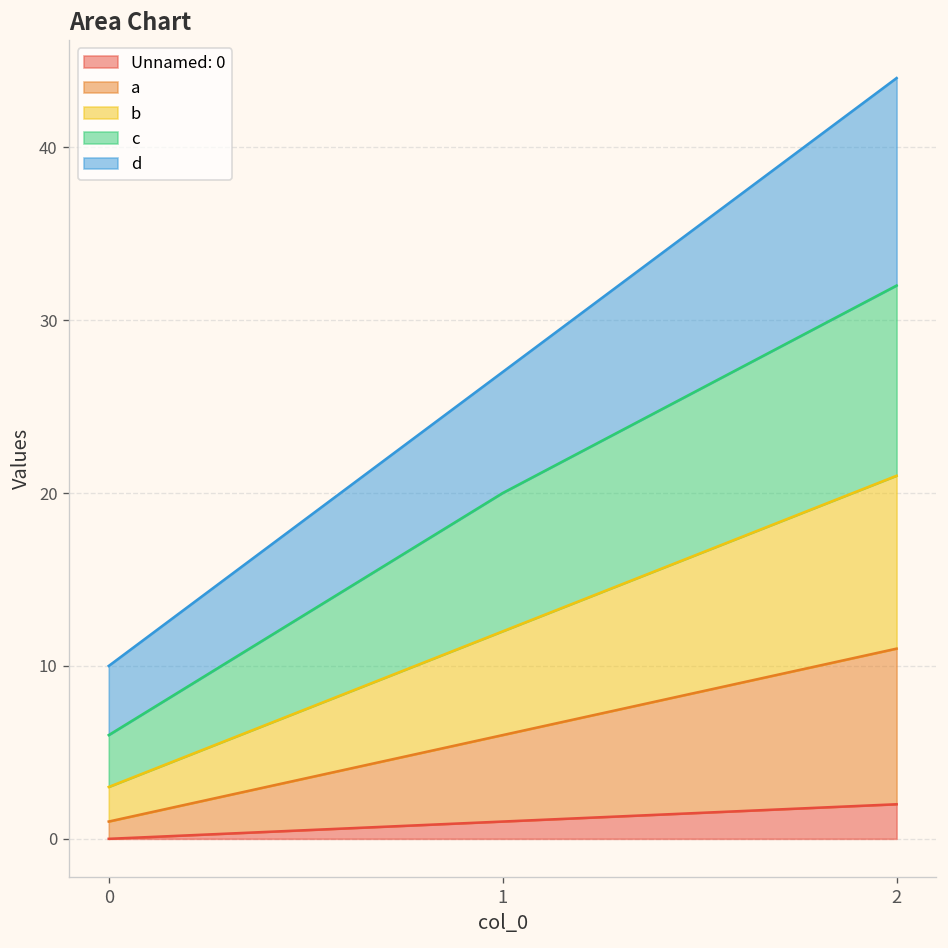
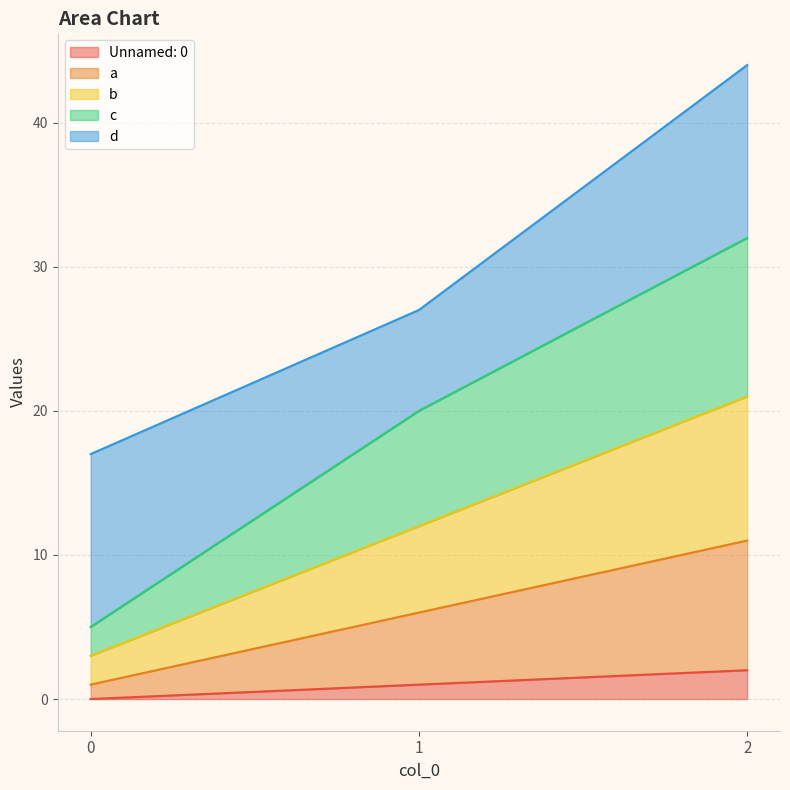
  {
    "c": {
-     "0": 3,
+     "0": 2,
      "1": 8,
      "2": 11
    },
    "d": {
-     "0": 4,
+     "0": 12,
      "1": 7,
      "2": 12
    }
  }
